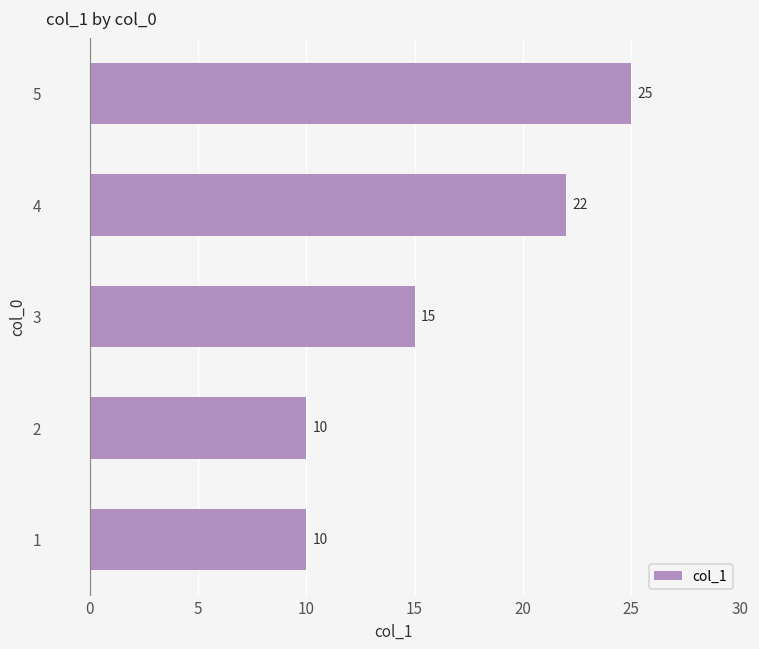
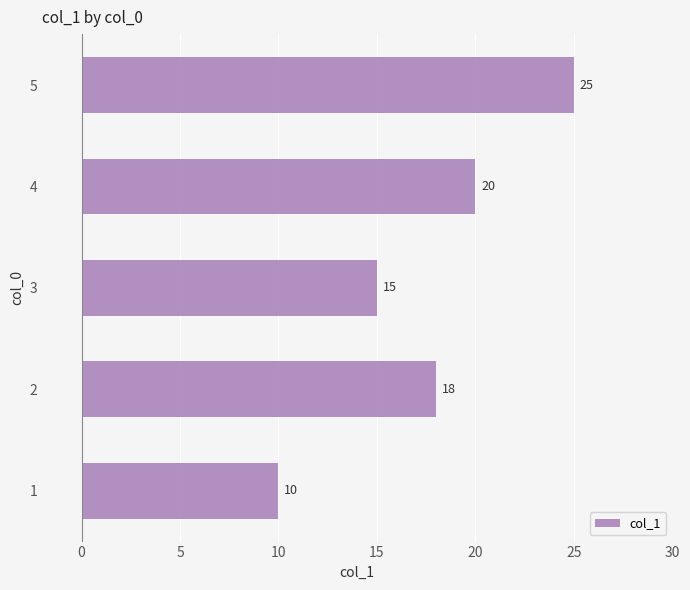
  {
    "5": 25,
-   "4": 22,
+   "4": 20,
    "3": 15,
-   "2": 10,
+   "2": 18,
    "1": 10
  }
